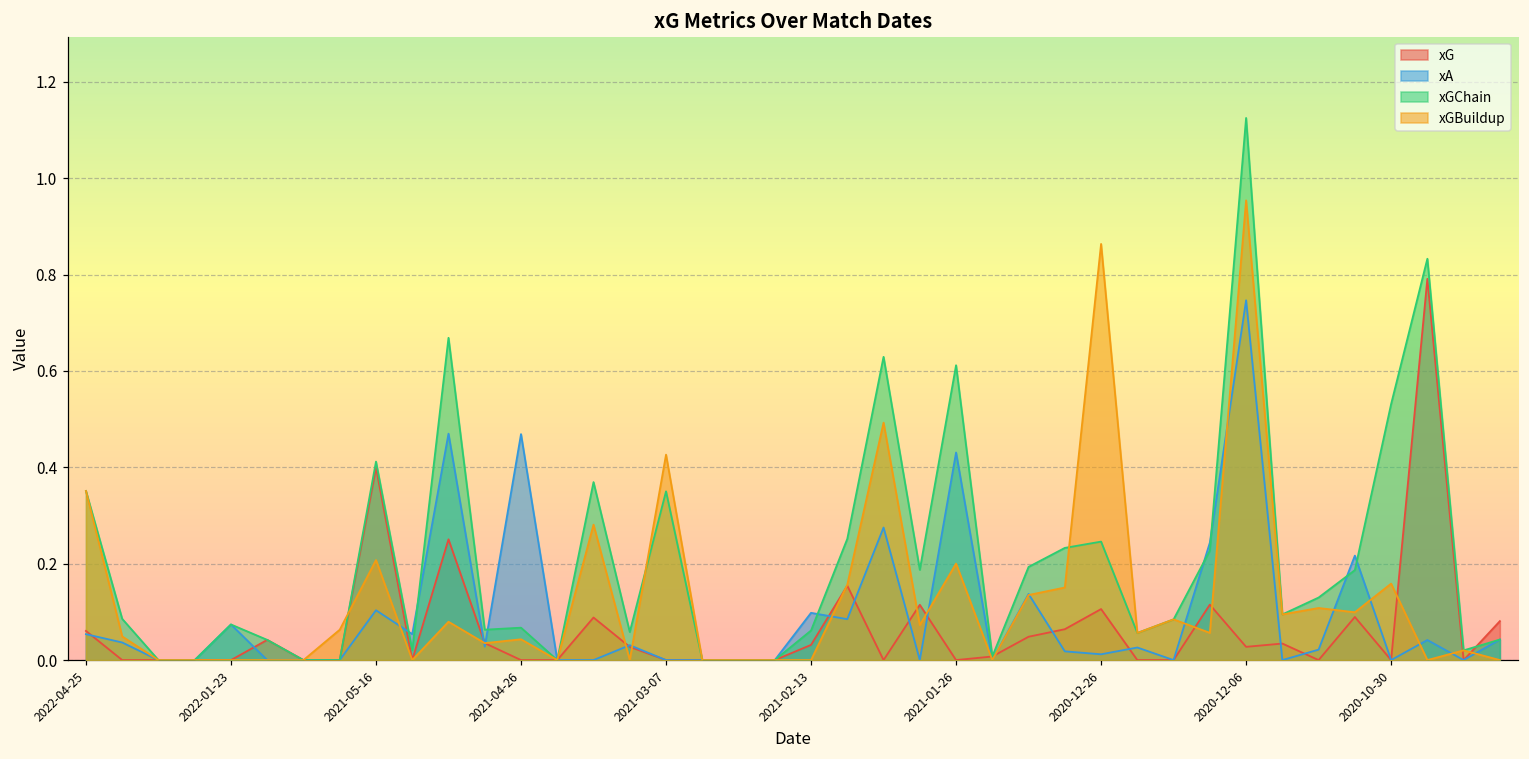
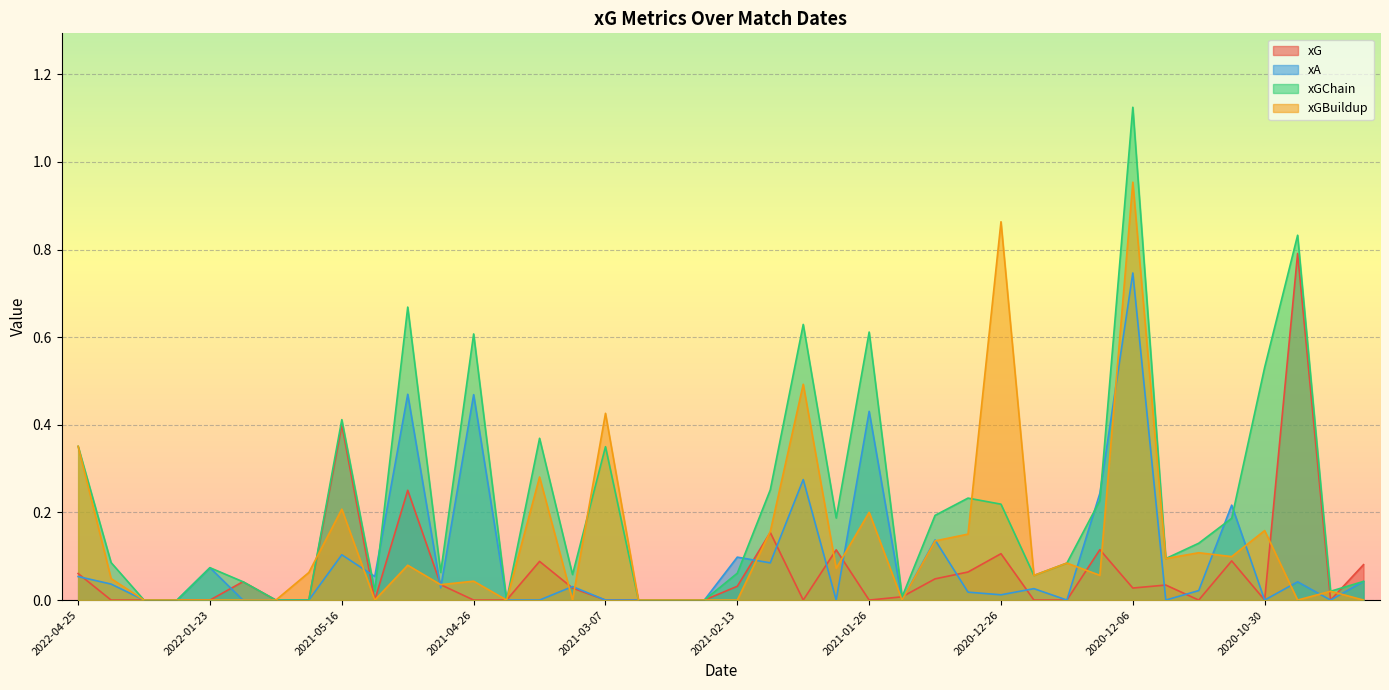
  {
    "xG": {
      "2022-04-25": 0.06,
      "2021-05-16": 0.40,
      "2021-04-26": 0.00,
      "2021-02-13": 0.03,
      "2021-01-26": 0.00,
      "2020-12-26": 0.11,
      "2020-12-06": 0.03
    },
    "xA": {
      "2022-04-25": 0.05,
      "2021-05-16": 0.10,
      "2021-04-26": 0.47,
      "2021-02-13": 0.10,
      "2021-01-26": 0.43,
      "2020-12-26": 0.01,
      "2020-12-06": 0.75
    },
    "xGChain": {
      "2021-05-16": 0.41,
-     "2021-04-26": 0.07,
+     "2021-04-26": 0.61,
      "2021-03-07": 0.35,
      "2021-02-13": 0.06,
      "2021-01-26": 0.61,
-     "2020-12-26": 0.25,
+     "2020-12-26": 0.22,
      "2020-12-06": 1.12,
      "2020-10-30": 0.53
    },
    "xGBuildup": {
      "2021-05-16": 0.21,
      "2021-04-26": 0.04,
      "2021-03-07": 0.43,
      "2021-02-13": 0.00,
      "2021-01-26": 0.20,
      "2020-12-26": 0.86,
      "2020-12-06": 0.95,
      "2020-10-30": 0.16
    }
  }
